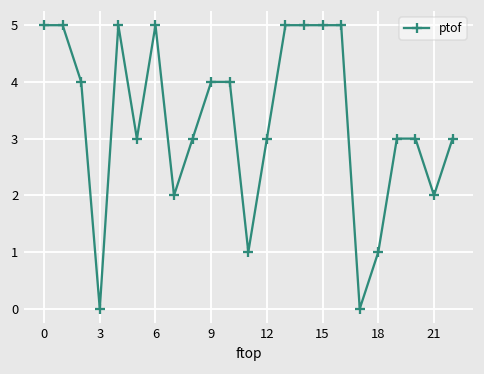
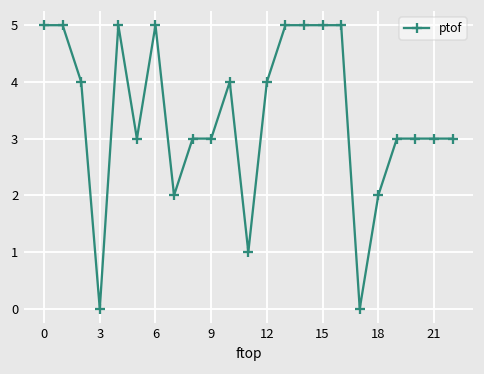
  {
    "0": 5,
    "3": 0,
    "6": 5,
-   "9": 4,
-   "12": 3,
+   "9": 3,
+   "12": 4,
    "15": 5,
-   "18": 1,
-   "21": 2
+   "18": 2,
+   "21": 3
  }
